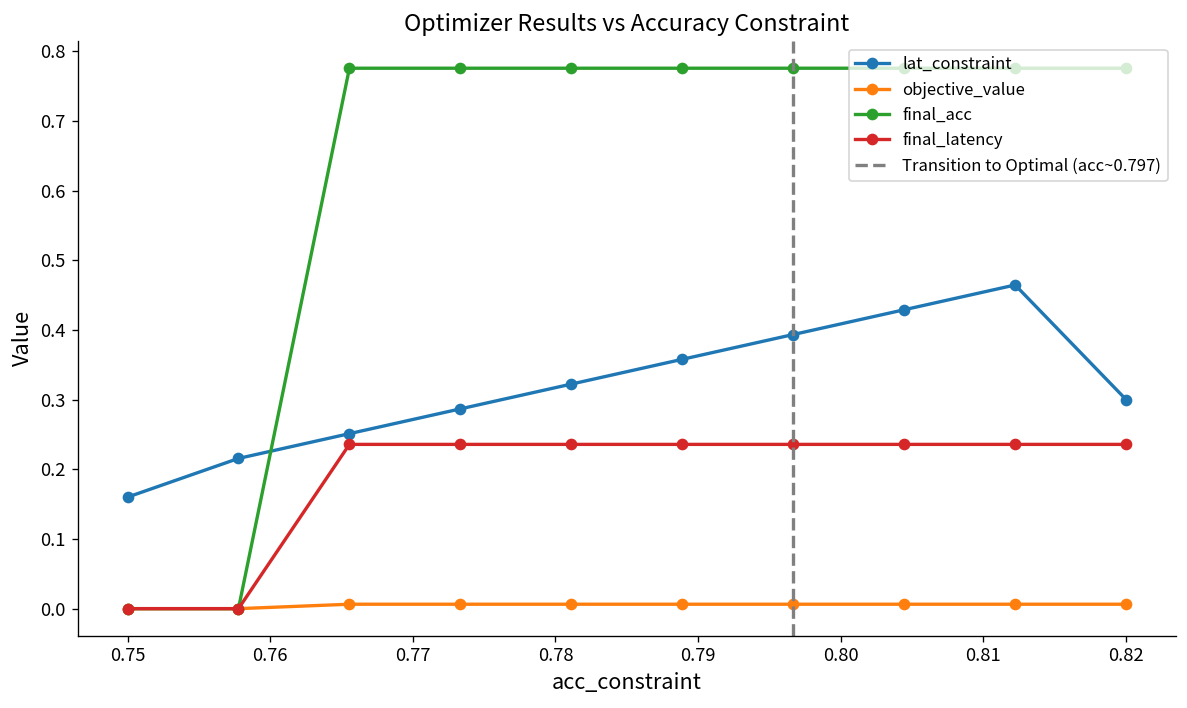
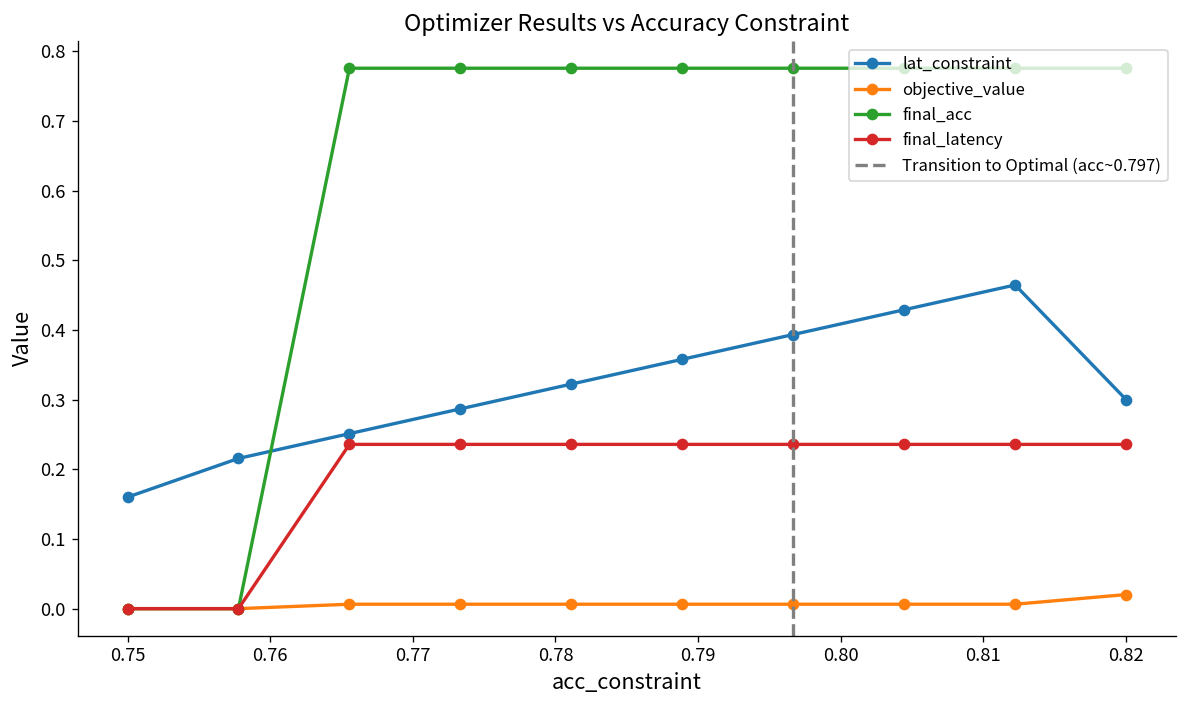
  {
    "lat_constraint": {
      "0.75": 0.16,
      "0.82": 0.30
    },
    "objective_value": {
-     "0.82": 0.01
+     "0.82": 0.02
    },
    "final_latency": {
      "0.82": 0.24
    }
  }
